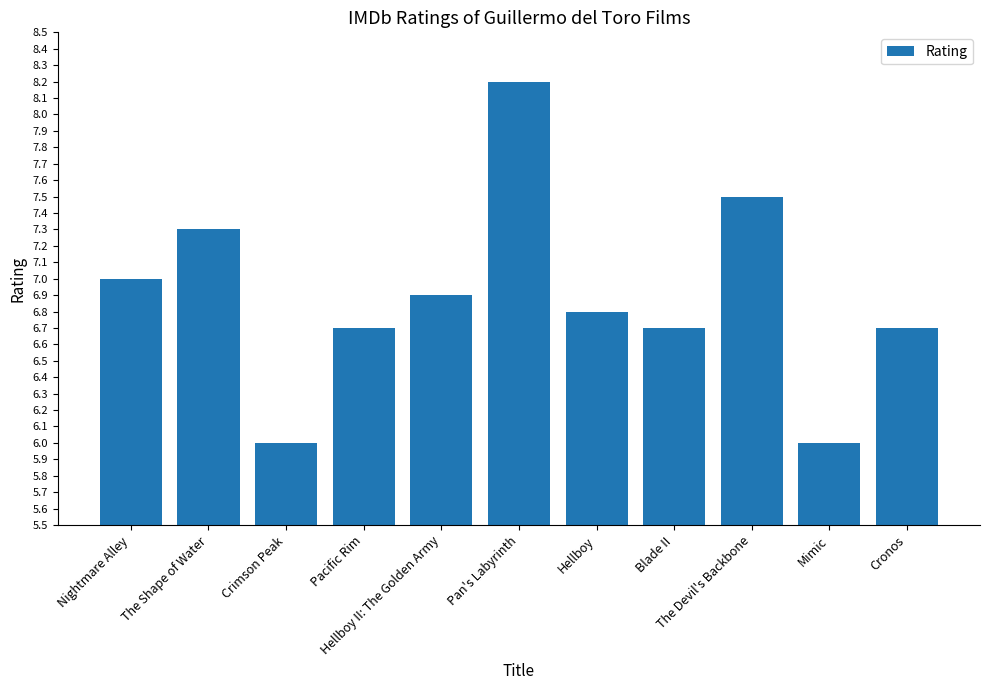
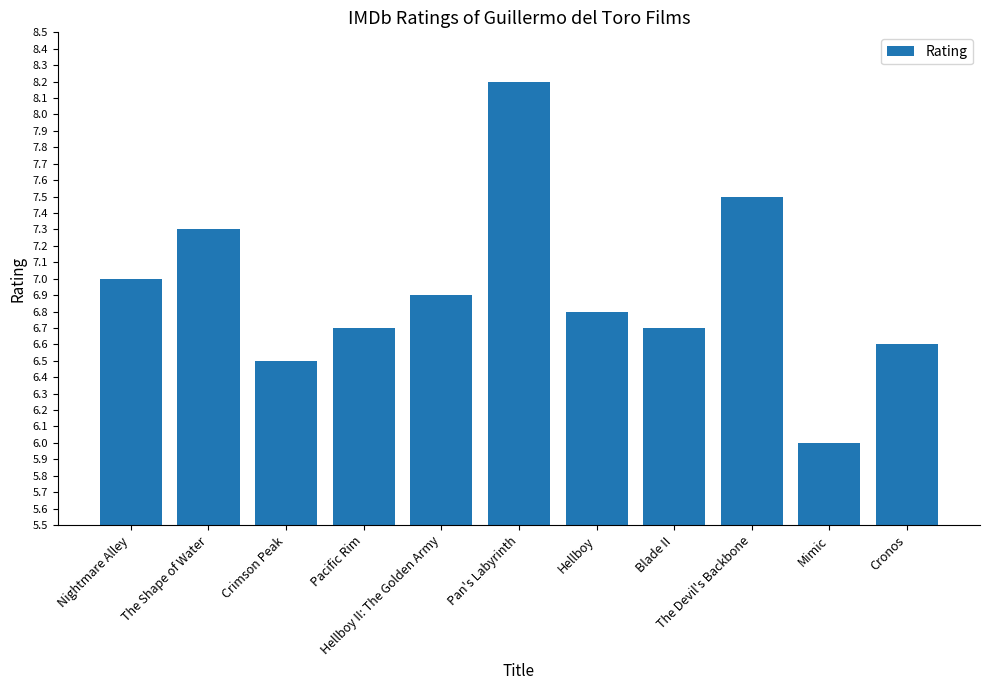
  {
    "Nightmare Alley": 7.0,
    "The Shape of Water": 7.3,
-   "Crimson Peak": 6.0,
+   "Crimson Peak": 6.5,
    "Pacific Rim": 6.7,
    "Hellboy II: The Golden Army": 6.9,
    "Pan's Labyrinth": 8.2,
    "Hellboy": 6.8,
    "Blade II": 6.7,
    "The Devil's Backbone": 7.5,
    "Mimic": 6.0,
-   "Cronos": 6.7
+   "Cronos": 6.6
  }
